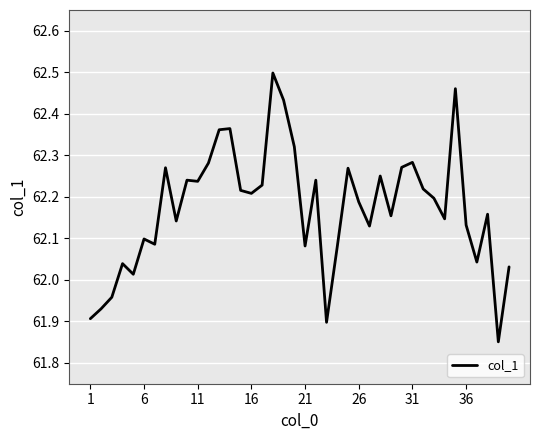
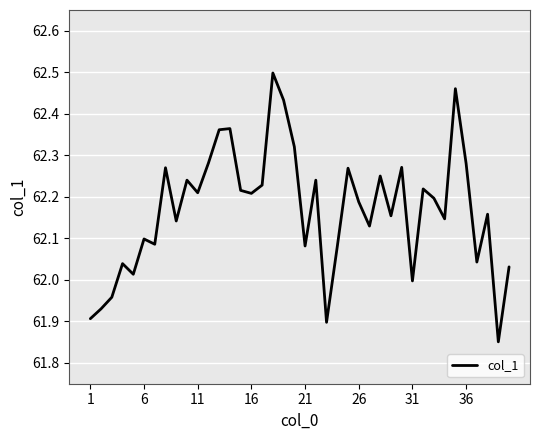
  {
    "1": 61.91,
    "6": 62.10,
-   "11": 62.24,
+   "11": 62.21,
    "16": 62.21,
    "21": 62.08,
    "26": 62.19,
-   "31": 62.28,
-   "36": 62.13
+   "31": 62.00,
+   "36": 62.28
  }
